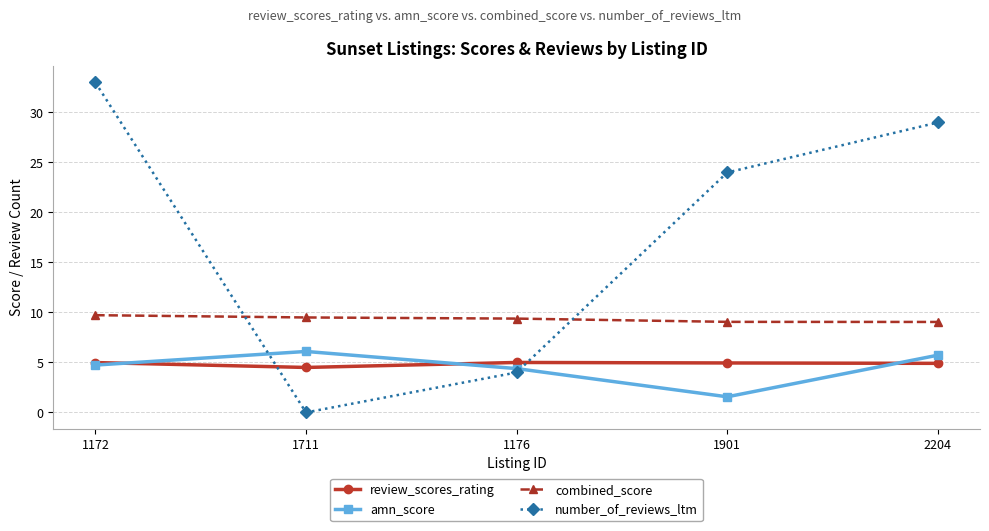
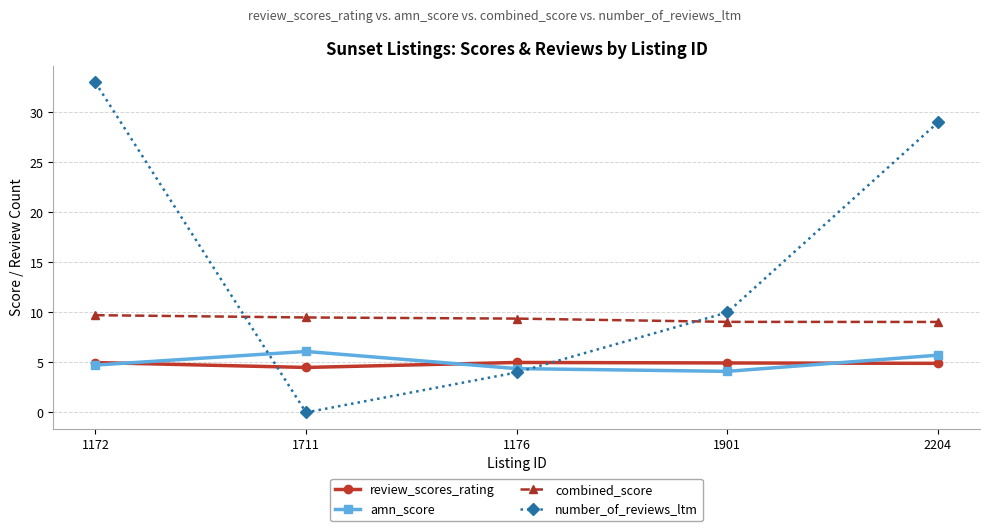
  {
    "amn_score": {
      "1711": 6.1,
      "1176": 4.4,
-     "1901": 1.6,
+     "1901": 4.1,
      "2204": 5.7
    },
    "number_of_reviews_ltm": {
      "1172": 33,
      "1711": 0,
      "1176": 4,
-     "1901": 24,
+     "1901": 10,
      "2204": 29
    }
  }
